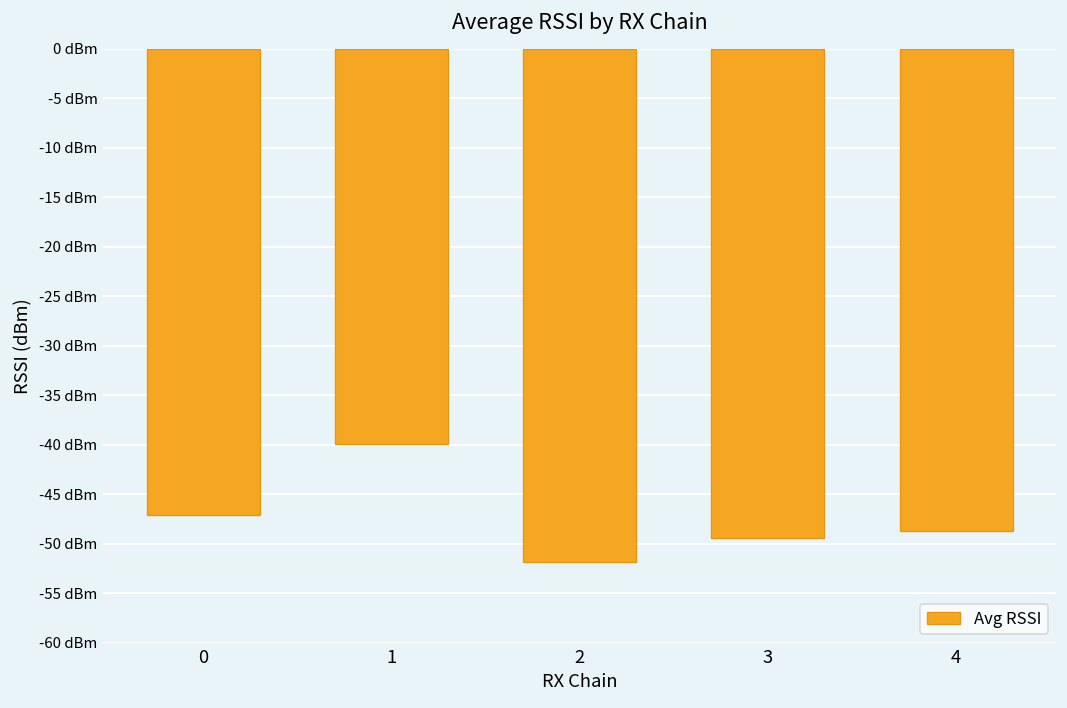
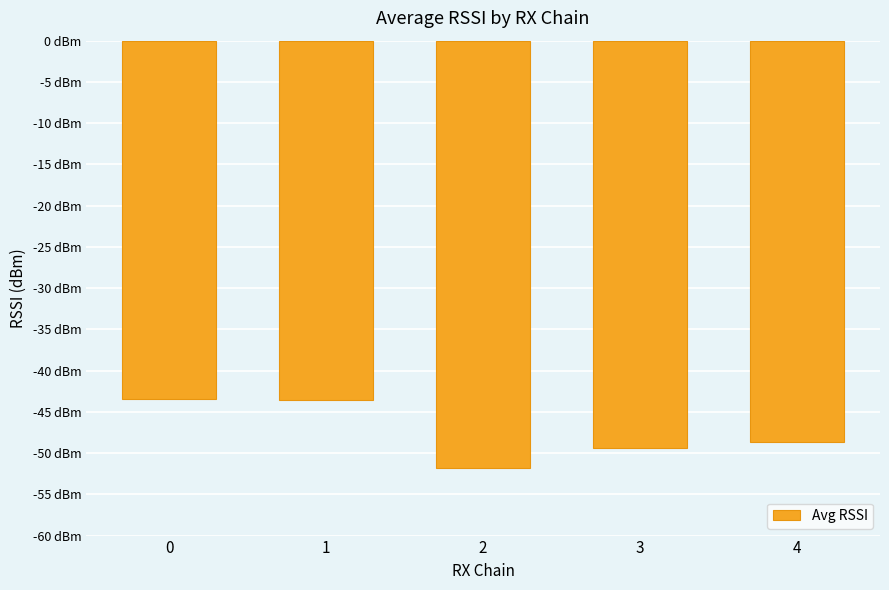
  {
-   "0": "-47 dBm",
-   "1": "-40 dBm",
+   "0": "-43 dBm",
+   "1": "-44 dBm",
    "2": "-52 dBm",
    "3": "-49 dBm",
    "4": "-49 dBm"
  }
